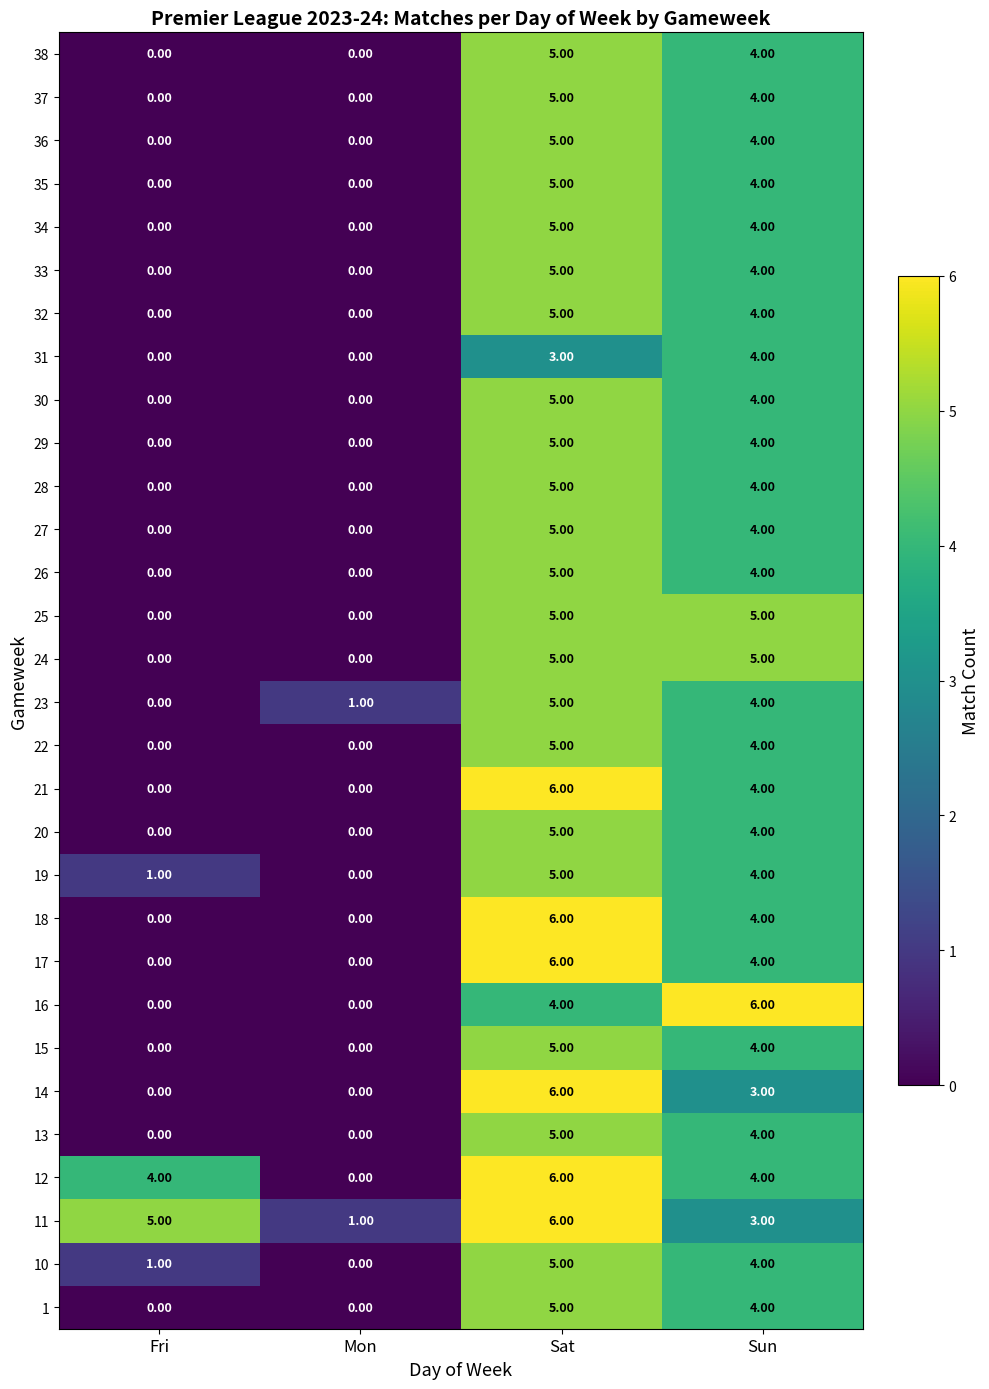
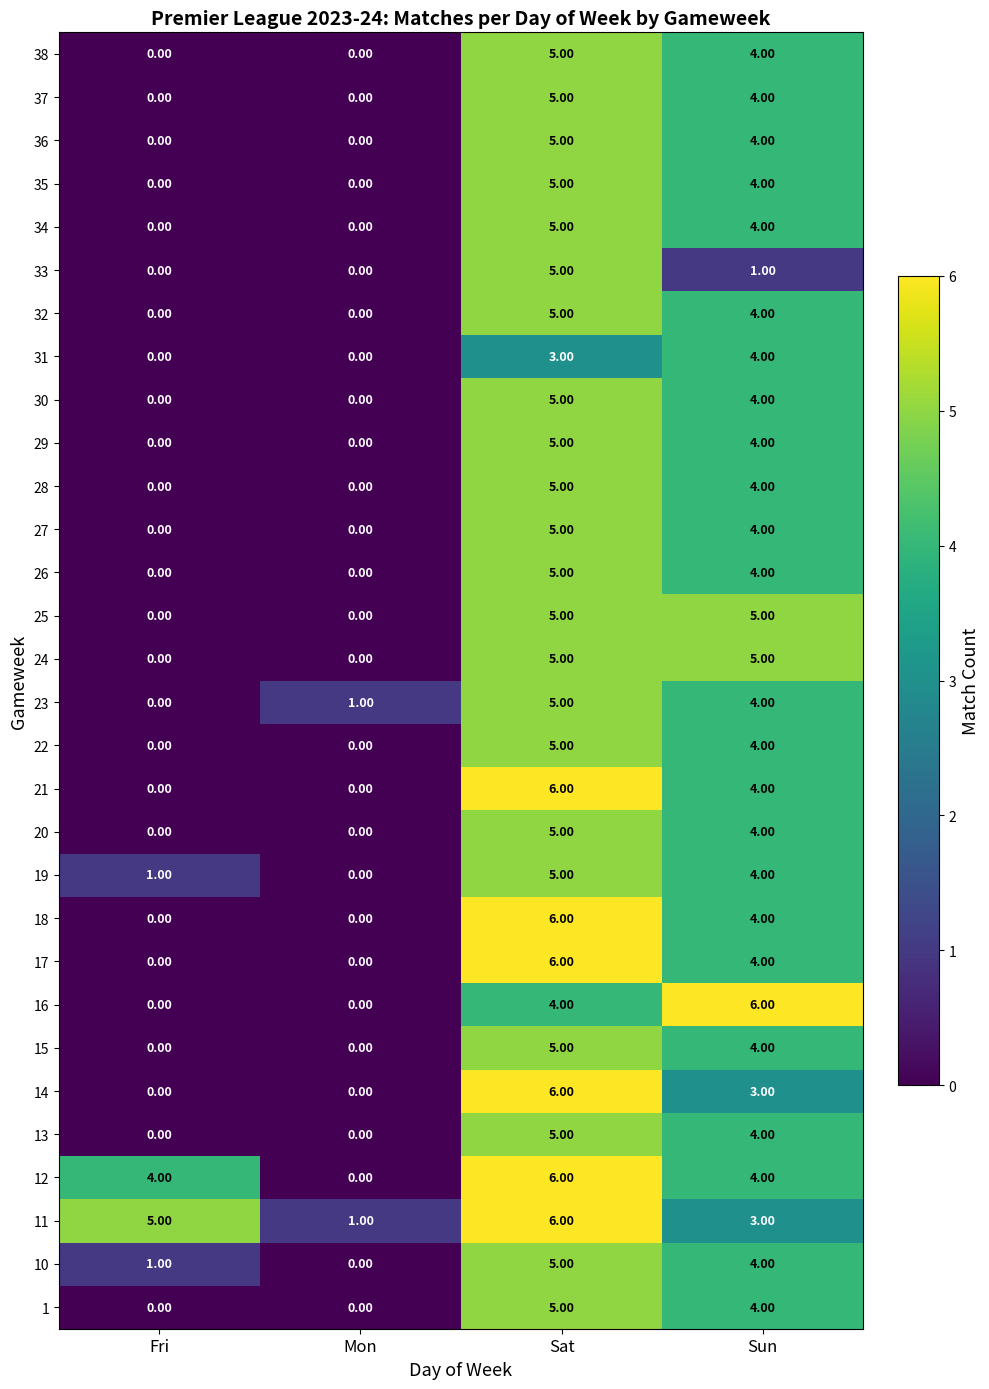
  {
    "38": {
      "Fri": 0.00,
      "Mon": 0.00,
      "Sat": 5.00,
      "Sun": 4.00
    },
    "37": {
      "Fri": 0.00,
      "Mon": 0.00,
      "Sat": 5.00,
      "Sun": 4.00
    },
    "36": {
      "Fri": 0.00,
      "Mon": 0.00,
      "Sat": 5.00,
      "Sun": 4.00
    },
    "35": {
      "Fri": 0.00,
      "Mon": 0.00,
      "Sat": 5.00,
      "Sun": 4.00
    },
    "34": {
      "Fri": 0.00,
      "Mon": 0.00,
      "Sat": 5.00,
      "Sun": 4.00
    },
    "33": {
      "Fri": 0.00,
      "Mon": 0.00,
      "Sat": 5.00,
-     "Sun": 4.00
+     "Sun": 1.00
    },
    "32": {
      "Fri": 0.00,
      "Mon": 0.00,
      "Sat": 5.00,
      "Sun": 4.00
    },
    "31": {
      "Fri": 0.00,
      "Mon": 0.00,
      "Sat": 3.00,
      "Sun": 4.00
    },
    "30": {
      "Fri": 0.00,
      "Mon": 0.00,
      "Sat": 5.00,
      "Sun": 4.00
    },
    "29": {
      "Fri": 0.00,
      "Mon": 0.00,
      "Sat": 5.00,
      "Sun": 4.00
    },
    "28": {
      "Fri": 0.00,
      "Mon": 0.00,
      "Sat": 5.00,
      "Sun": 4.00
    },
    "27": {
      "Fri": 0.00,
      "Mon": 0.00,
      "Sat": 5.00,
      "Sun": 4.00
    },
    "26": {
      "Fri": 0.00,
      "Mon": 0.00,
      "Sat": 5.00,
      "Sun": 4.00
    },
    "25": {
      "Fri": 0.00,
      "Mon": 0.00,
      "Sat": 5.00,
      "Sun": 5.00
    },
    "24": {
      "Fri": 0.00,
      "Mon": 0.00,
      "Sat": 5.00,
      "Sun": 5.00
    },
    "23": {
      "Fri": 0.00,
      "Mon": 1.00,
      "Sat": 5.00,
      "Sun": 4.00
    },
    "22": {
      "Fri": 0.00,
      "Mon": 0.00,
      "Sat": 5.00,
      "Sun": 4.00
    },
    "21": {
      "Fri": 0.00,
      "Mon": 0.00,
      "Sat": 6.00,
      "Sun": 4.00
    },
    "20": {
      "Fri": 0.00,
      "Mon": 0.00,
      "Sat": 5.00,
      "Sun": 4.00
    },
    "19": {
      "Fri": 1.00,
      "Mon": 0.00,
      "Sat": 5.00,
      "Sun": 4.00
    },
    "18": {
      "Fri": 0.00,
      "Mon": 0.00,
      "Sat": 6.00,
      "Sun": 4.00
    },
    "17": {
      "Fri": 0.00,
      "Mon": 0.00,
      "Sat": 6.00,
      "Sun": 4.00
    },
    "16": {
      "Fri": 0.00,
      "Mon": 0.00,
      "Sat": 4.00,
      "Sun": 6.00
    },
    "15": {
      "Fri": 0.00,
      "Mon": 0.00,
      "Sat": 5.00,
      "Sun": 4.00
    },
    "14": {
      "Fri": 0.00,
      "Mon": 0.00,
      "Sat": 6.00,
      "Sun": 3.00
    },
    "13": {
      "Fri": 0.00,
      "Mon": 0.00,
      "Sat": 5.00,
      "Sun": 4.00
    },
    "12": {
      "Fri": 4.00,
      "Mon": 0.00,
      "Sat": 6.00,
      "Sun": 4.00
    },
    "11": {
      "Fri": 5.00,
      "Mon": 1.00,
      "Sat": 6.00,
      "Sun": 3.00
    },
    "10": {
      "Fri": 1.00,
      "Mon": 0.00,
      "Sat": 5.00,
      "Sun": 4.00
    },
    "1": {
      "Fri": 0.00,
      "Mon": 0.00,
      "Sat": 5.00,
      "Sun": 4.00
    }
  }
